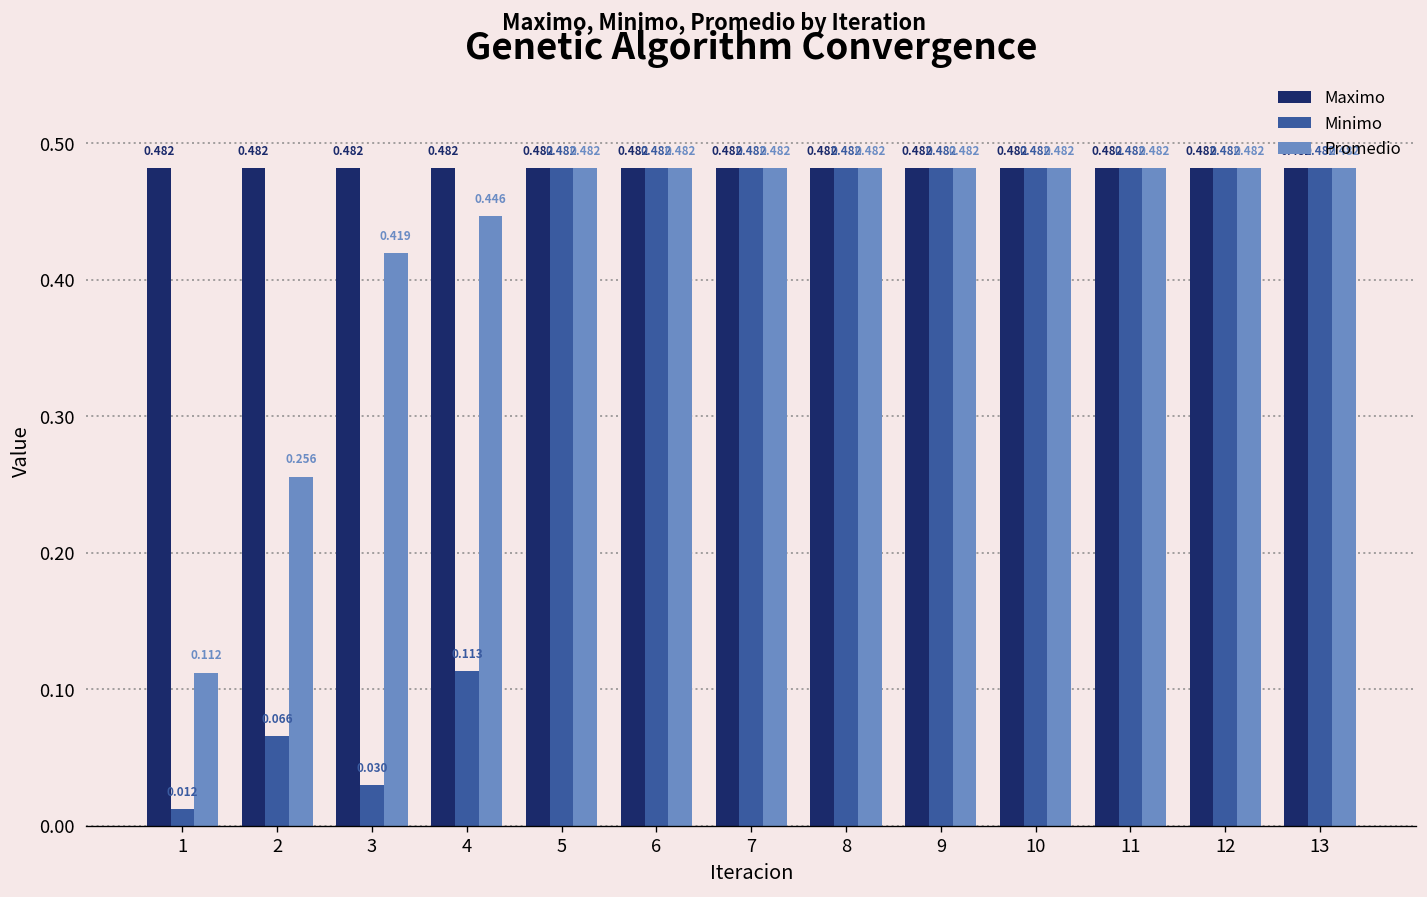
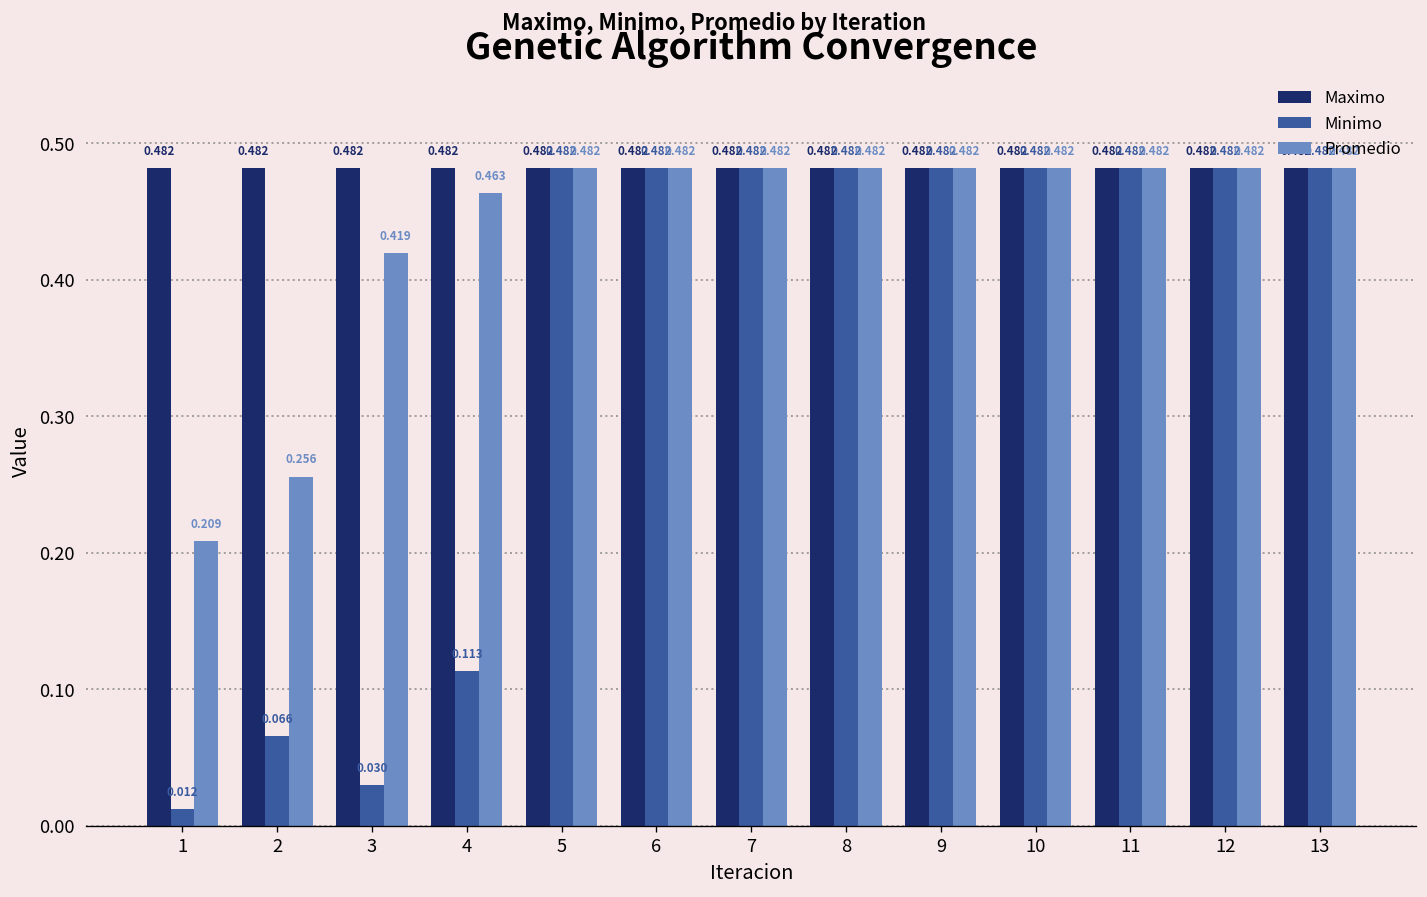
  {
    "Maximo": {
      "1": 0.482,
      "2": 0.482,
      "3": 0.482,
      "4": 0.482
    },
    "Minimo": {
      "1": 0.012,
      "2": 0.066,
      "3": 0.030,
      "4": 0.113
    },
    "Promedio": {
-     "1": 0.112,
+     "1": 0.209,
      "2": 0.256,
      "3": 0.419,
-     "4": 0.446
+     "4": 0.463
    }
  }
